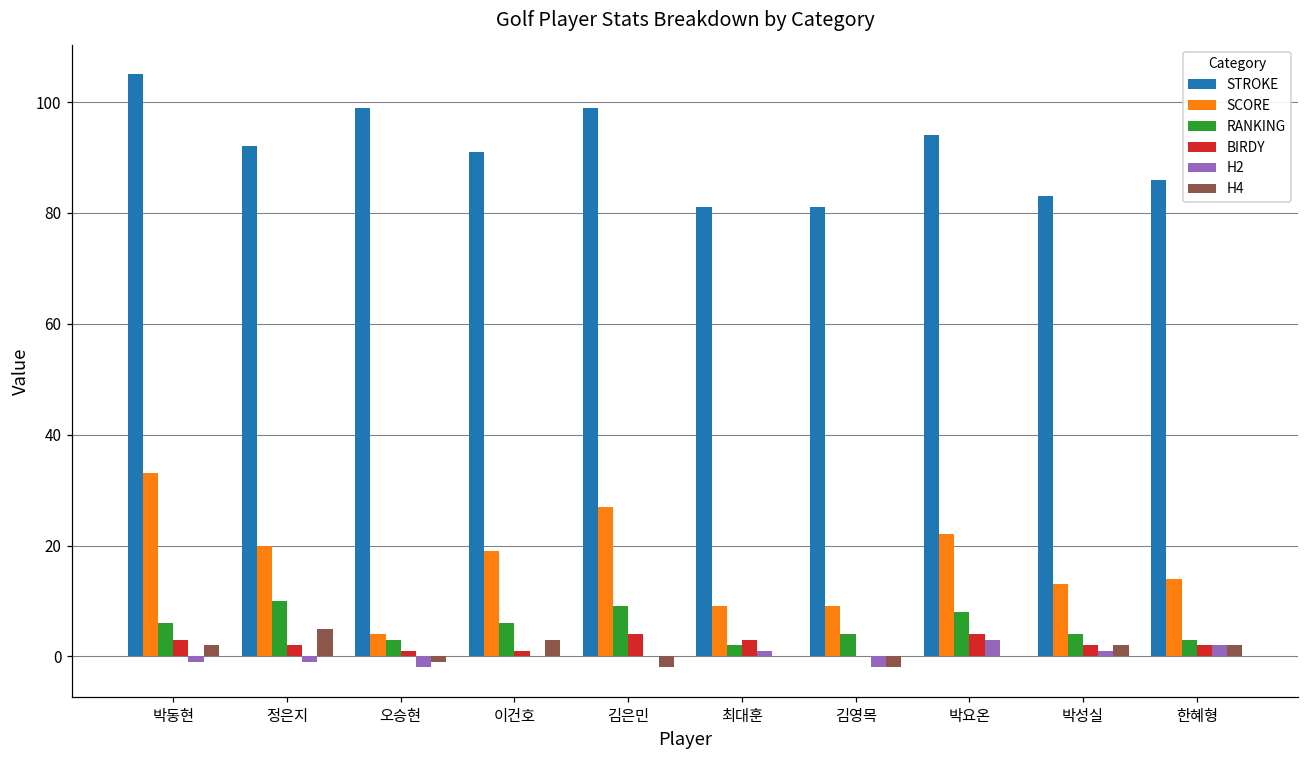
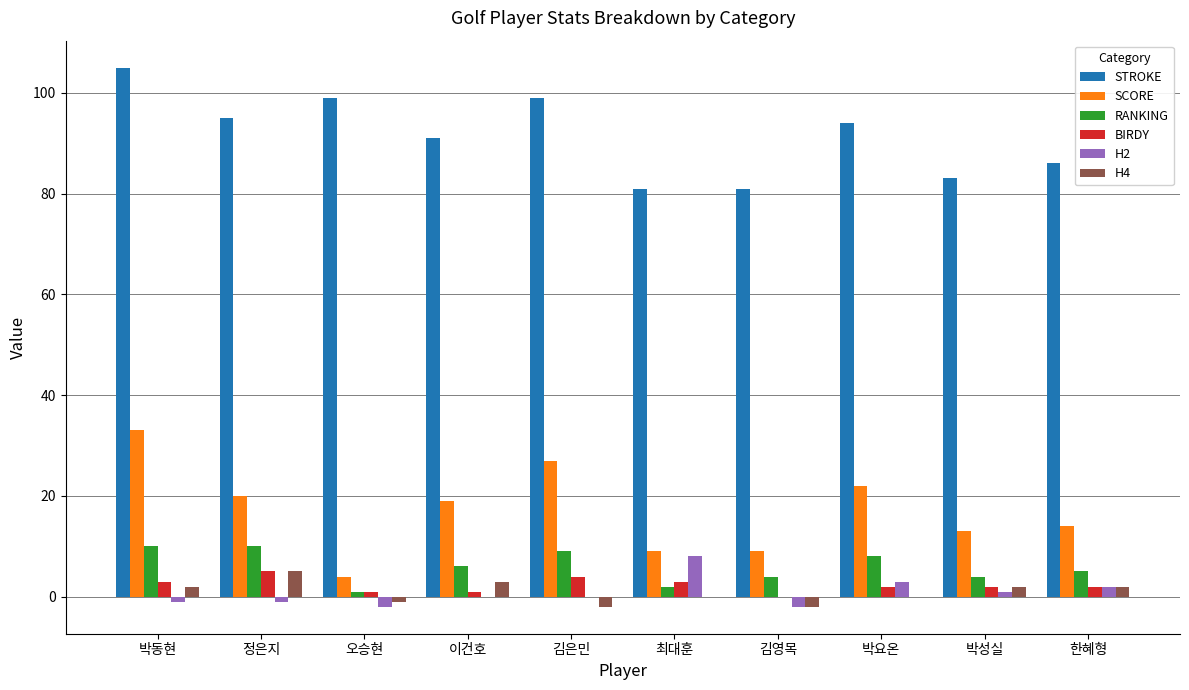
  {
    "STROKE": {
      "박동현": 105,
-     "정은지": 92,
+     "정은지": 95,
      "오승현": 99,
      "이건호": 91,
      "김은민": 99,
      "최대훈": 81,
      "김영목": 81,
      "박요온": 94,
      "박성실": 83,
      "한혜형": 86
    },
    "SCORE": {
      "박동현": 33,
      "정은지": 20,
      "오승현": 4,
      "이건호": 19,
      "김은민": 27,
      "최대훈": 9,
      "김영목": 9,
      "박요온": 22,
      "박성실": 13,
      "한혜형": 14
    },
    "RANKING": {
-     "박동현": 6,
+     "박동현": 10,
      "정은지": 10,
-     "오승현": 3,
+     "오승현": 1,
      "이건호": 6,
      "김은민": 9,
      "최대훈": 2,
      "김영목": 4,
      "박요온": 8,
      "박성실": 4,
-     "한혜형": 3
+     "한혜형": 5
    },
    "BIRDY": {
      "박동현": 3,
-     "정은지": 2,
+     "정은지": 5,
      "오승현": 1,
      "이건호": 1,
      "김은민": 4,
      "최대훈": 3,
      "김영목": 0,
-     "박요온": 4,
+     "박요온": 2,
      "박성실": 2,
      "한혜형": 2
    },
    "H2": {
      "박동현": -1,
      "정은지": -1,
      "오승현": -2,
      "이건호": 0,
      "김은민": 0,
-     "최대훈": 1,
+     "최대훈": 8,
      "김영목": -2,
      "박요온": 3,
      "박성실": 1,
      "한혜형": 2
    },
    "H4": {
      "박동현": 2,
      "정은지": 5,
      "오승현": -1,
      "이건호": 3,
      "김은민": -2,
      "최대훈": 0,
      "김영목": -2,
      "박요온": 0,
      "박성실": 2,
      "한혜형": 2
    }
  }
